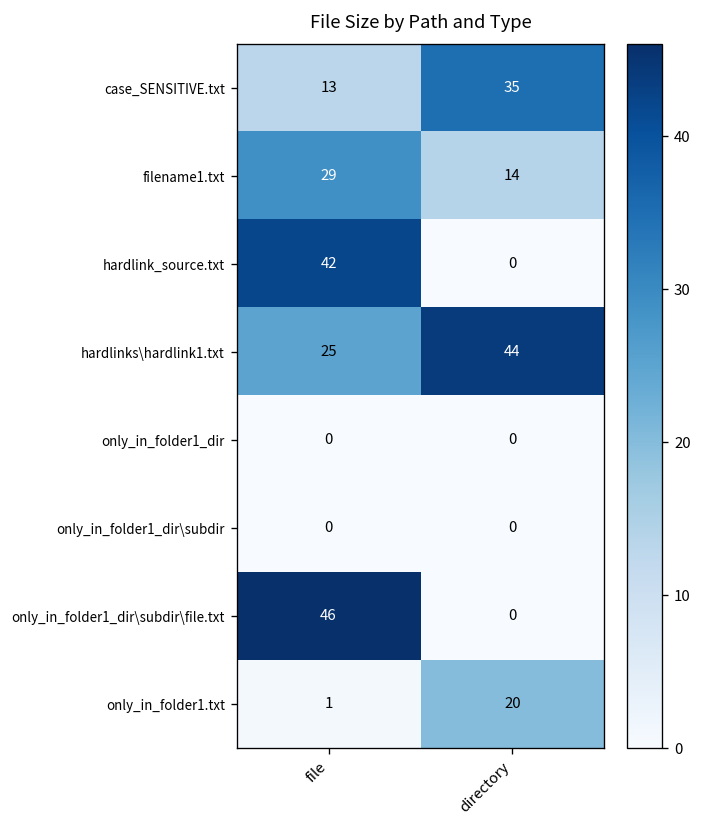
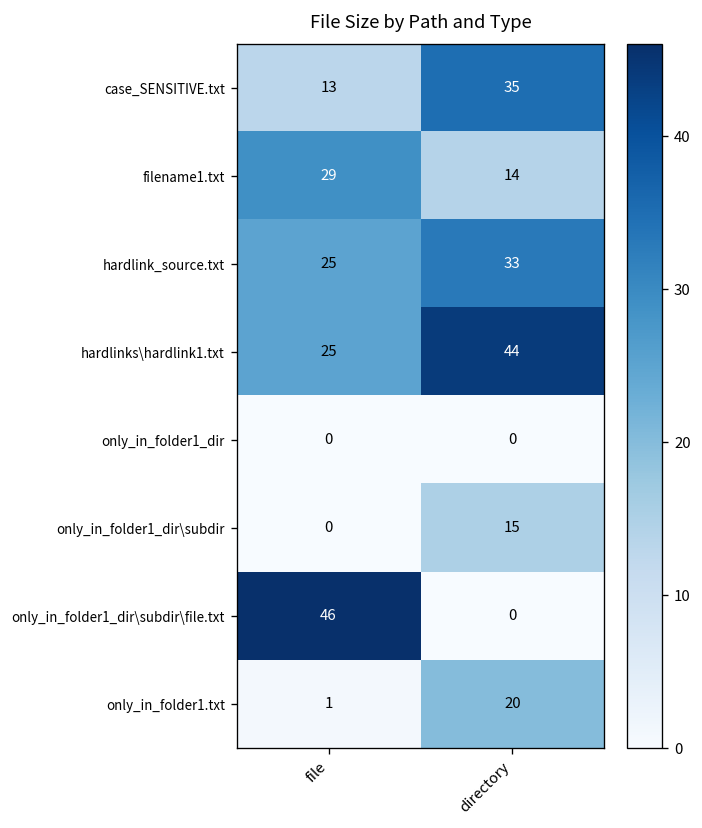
  {
    "case_SENSITIVE.txt": {
      "file": 13,
      "directory": 35
    },
    "filename1.txt": {
      "file": 29,
      "directory": 14
    },
    "hardlink_source.txt": {
-     "file": 42,
-     "directory": 0
+     "file": 25,
+     "directory": 33
    },
    "hardlinks\\hardlink1.txt": {
      "file": 25,
      "directory": 44
    },
    "only_in_folder1_dir": {
      "file": 0,
      "directory": 0
    },
    "only_in_folder1_dir\\subdir": {
      "file": 0,
-     "directory": 0
+     "directory": 15
    },
    "only_in_folder1_dir\\subdir\\file.txt": {
      "file": 46,
      "directory": 0
    },
    "only_in_folder1.txt": {
      "file": 1,
      "directory": 20
    }
  }
